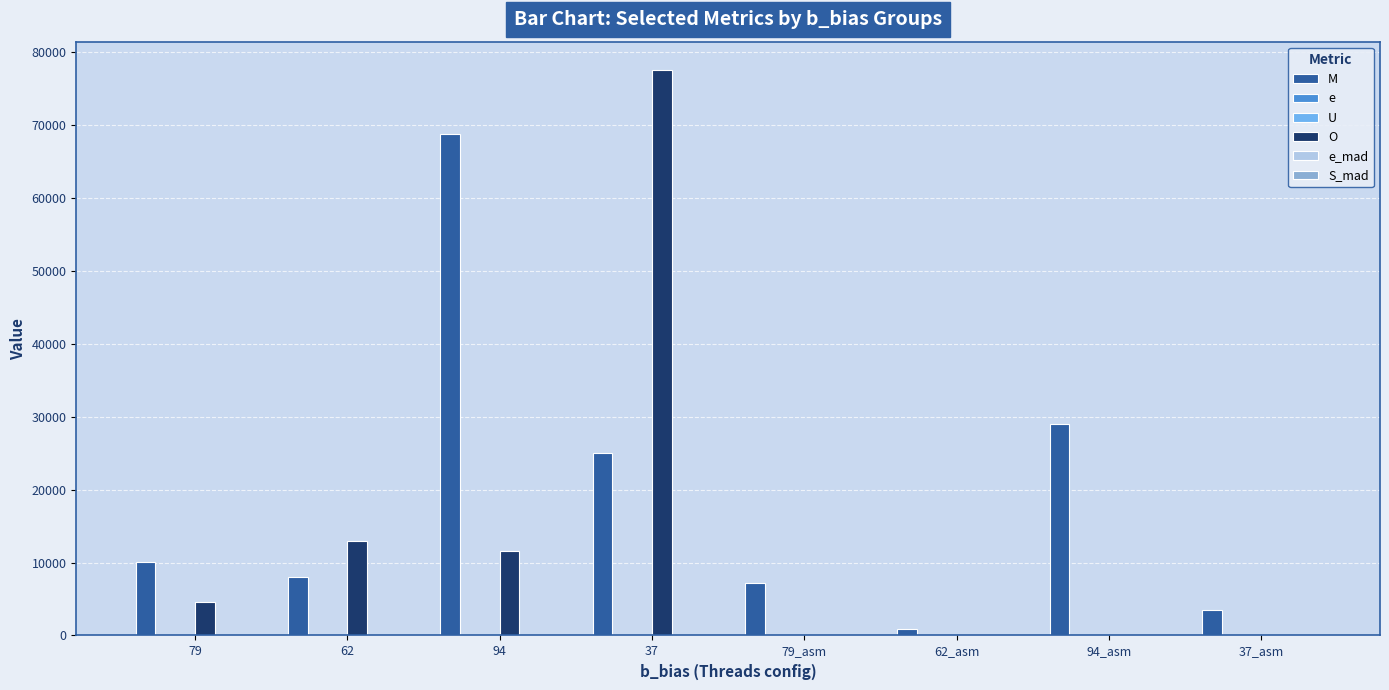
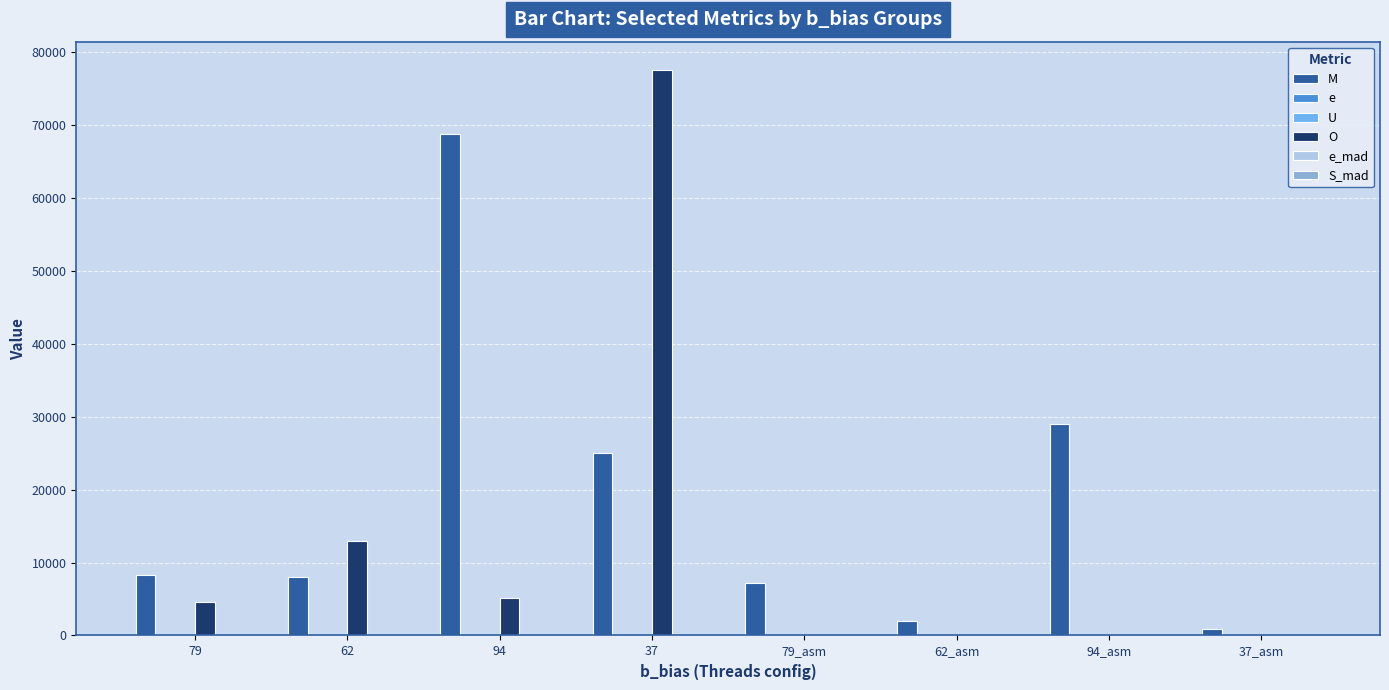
  {
    "M": {
-     "79": 10000,
+     "79": 8000,
      "62": 8000,
      "94": 69000,
      "37": 25000,
      "79_asm": 7000,
-     "62_asm": 1000,
+     "62_asm": 2000,
      "94_asm": 29000,
-     "37_asm": 3000
+     "37_asm": 1000
    },
    "O": {
      "79": 5000,
      "62": 13000,
-     "94": 12000,
+     "94": 5000,
      "37": 78000,
      "79_asm": 0,
      "62_asm": 0,
      "94_asm": 0,
      "37_asm": 0
    }
  }
